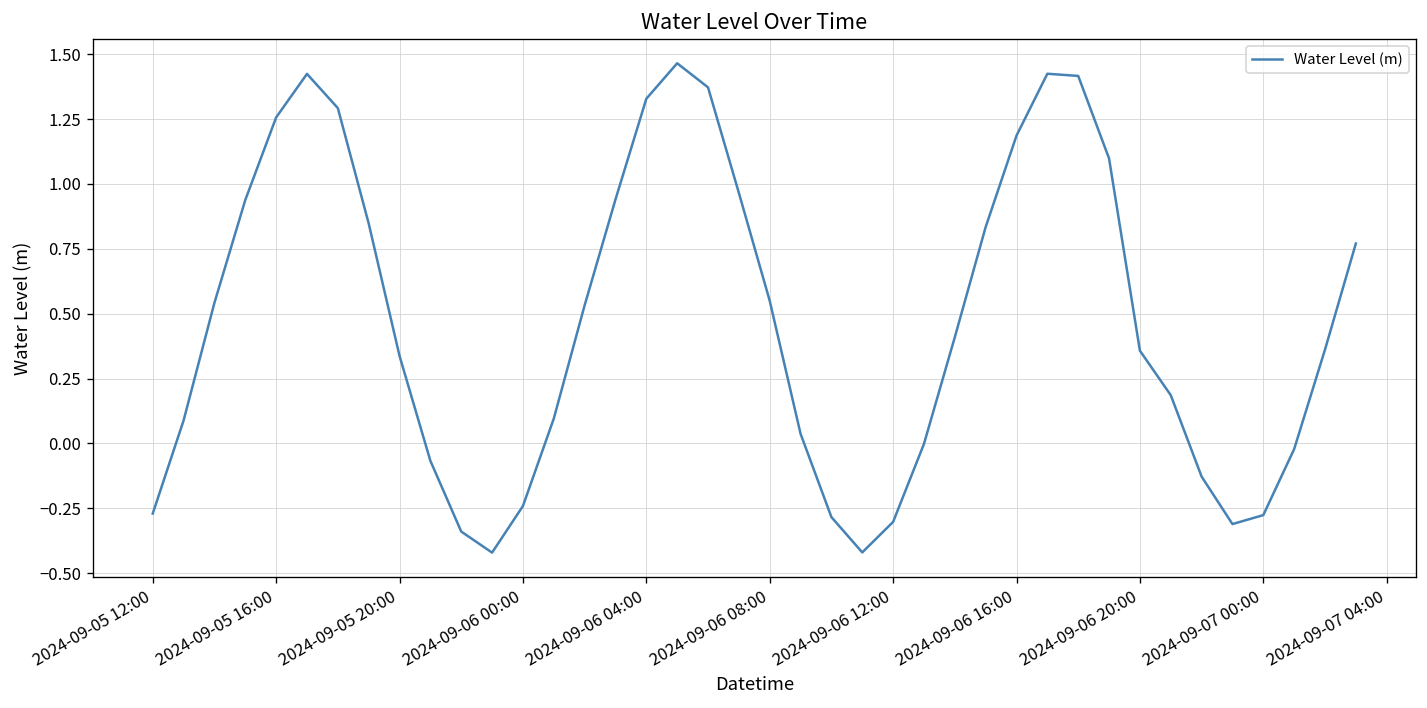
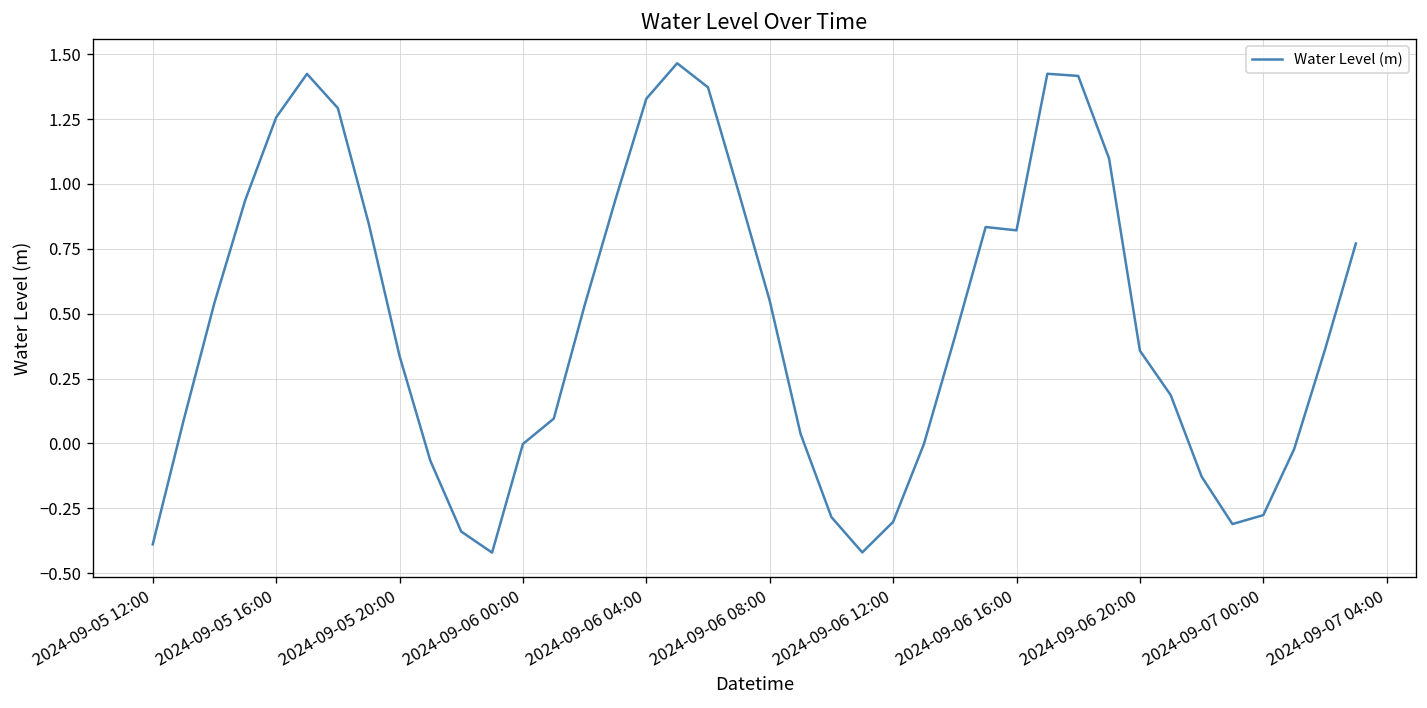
  {
-   "2024-09-05 12:00": -0.27,
+   "2024-09-05 12:00": -0.39,
    "2024-09-05 16:00": 1.26,
    "2024-09-05 20:00": 0.34,
-   "2024-09-06 00:00": -0.24,
+   "2024-09-06 00:00": 0.00,
    "2024-09-06 04:00": 1.33,
    "2024-09-06 08:00": 0.55,
    "2024-09-06 12:00": -0.30,
-   "2024-09-06 16:00": 1.19,
+   "2024-09-06 16:00": 0.82,
    "2024-09-06 20:00": 0.36,
    "2024-09-07 00:00": -0.28
  }
